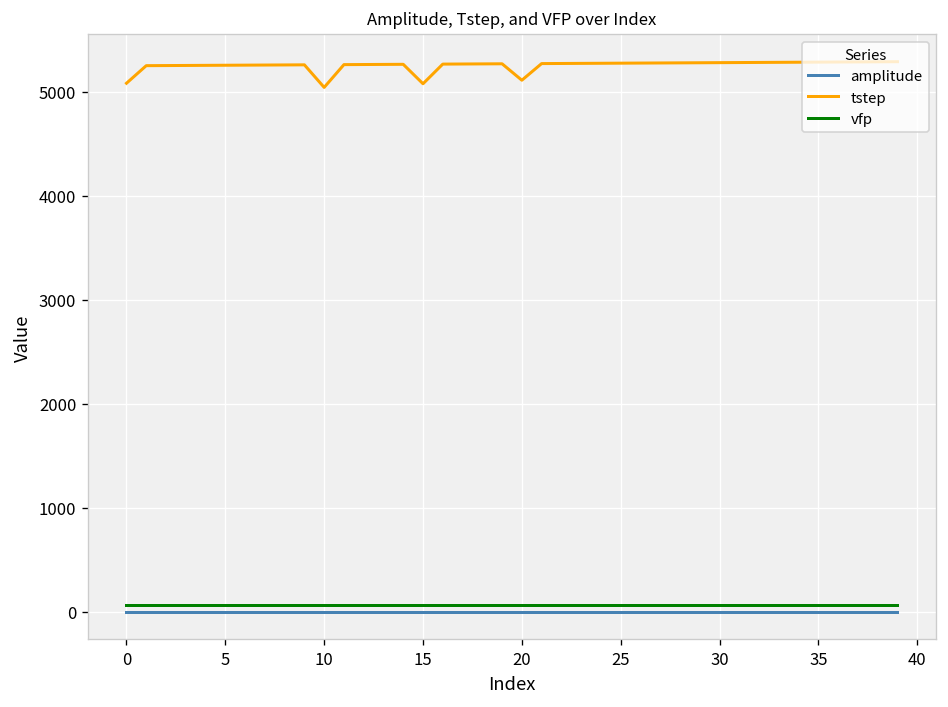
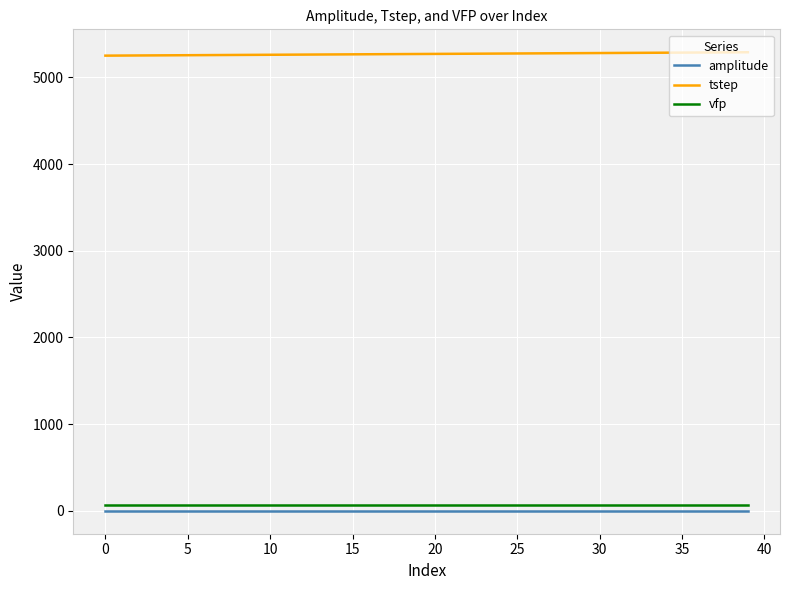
  {
    "amplitude": {
      "0": 0,
      "5": 0,
      "10": 0,
      "15": 0,
      "20": 0,
      "25": 0,
      "30": 0,
      "35": 0
    },
    "tstep": {
-     "0": 5100,
+     "0": 5300,
      "5": 5300,
-     "10": 5000,
-     "15": 5100,
-     "20": 5100,
+     "10": 5300,
+     "15": 5300,
+     "20": 5300,
      "25": 5300,
      "30": 5300
    },
    "vfp": {
      "0": 100,
      "5": 100,
      "10": 100,
      "15": 100,
      "20": 100,
      "25": 100,
      "30": 100,
      "35": 100
    }
  }
